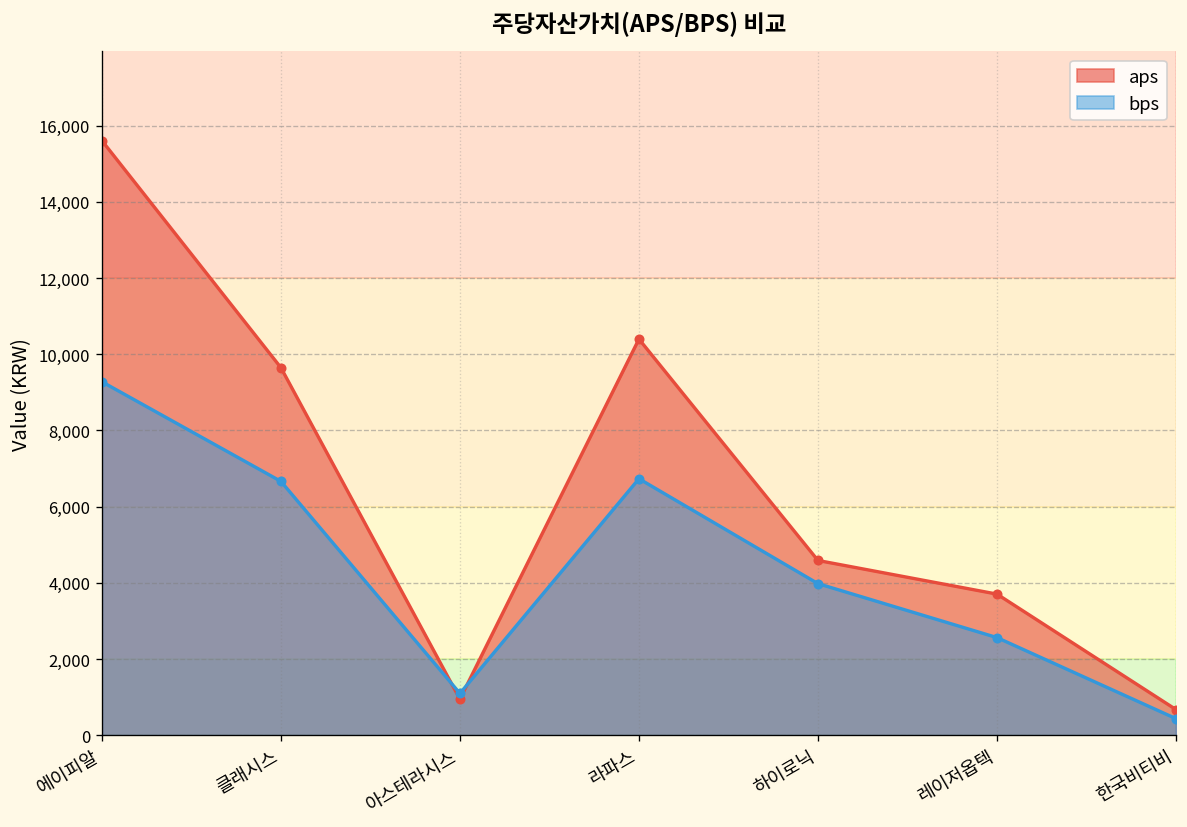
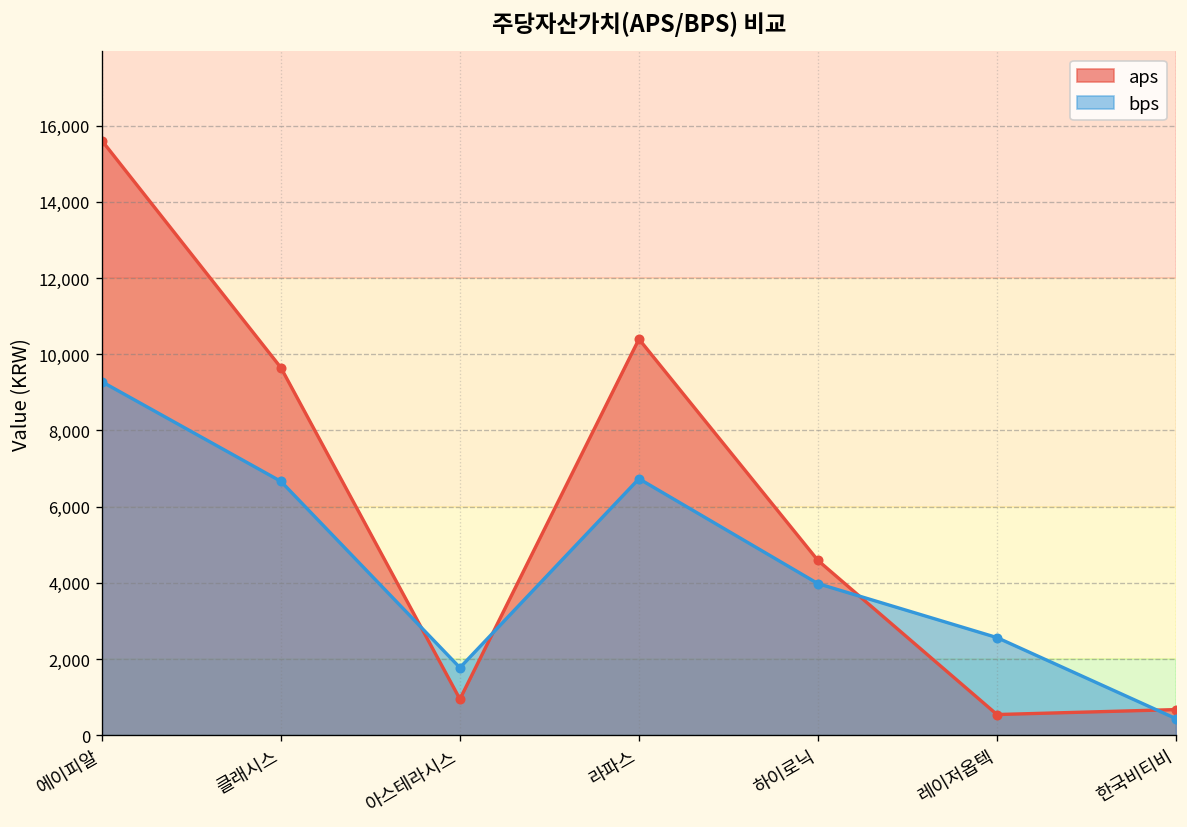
  {
    "aps": {
      "에이피알": "15,600",
      "클래시스": "9,600",
      "아스테라시스": "900",
      "라파스": "10,400",
      "하이로닉": "4,600",
-     "레이저옵텍": "3,700",
+     "레이저옵텍": "500",
      "한국비티비": "700"
    },
    "bps": {
      "에이피알": "9,300",
      "클래시스": "6,700",
-     "아스테라시스": "1,100",
+     "아스테라시스": "1,800",
      "라파스": "6,700",
      "하이로닉": "4,000",
      "레이저옵텍": "2,600",
      "한국비티비": "400"
    }
  }
